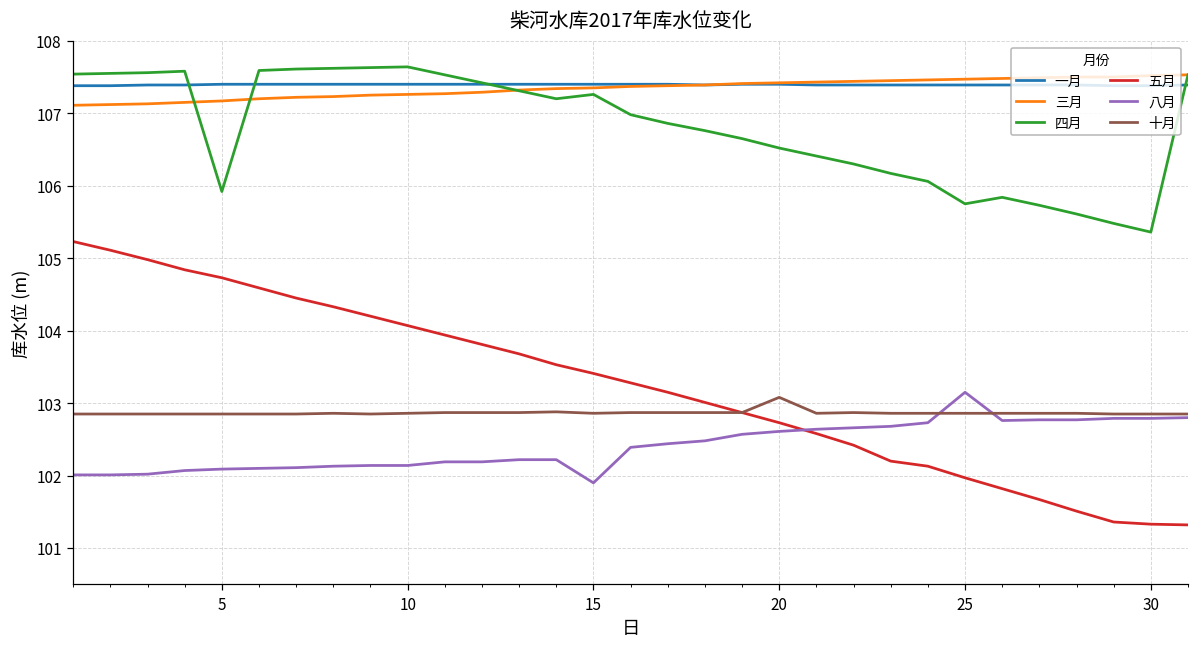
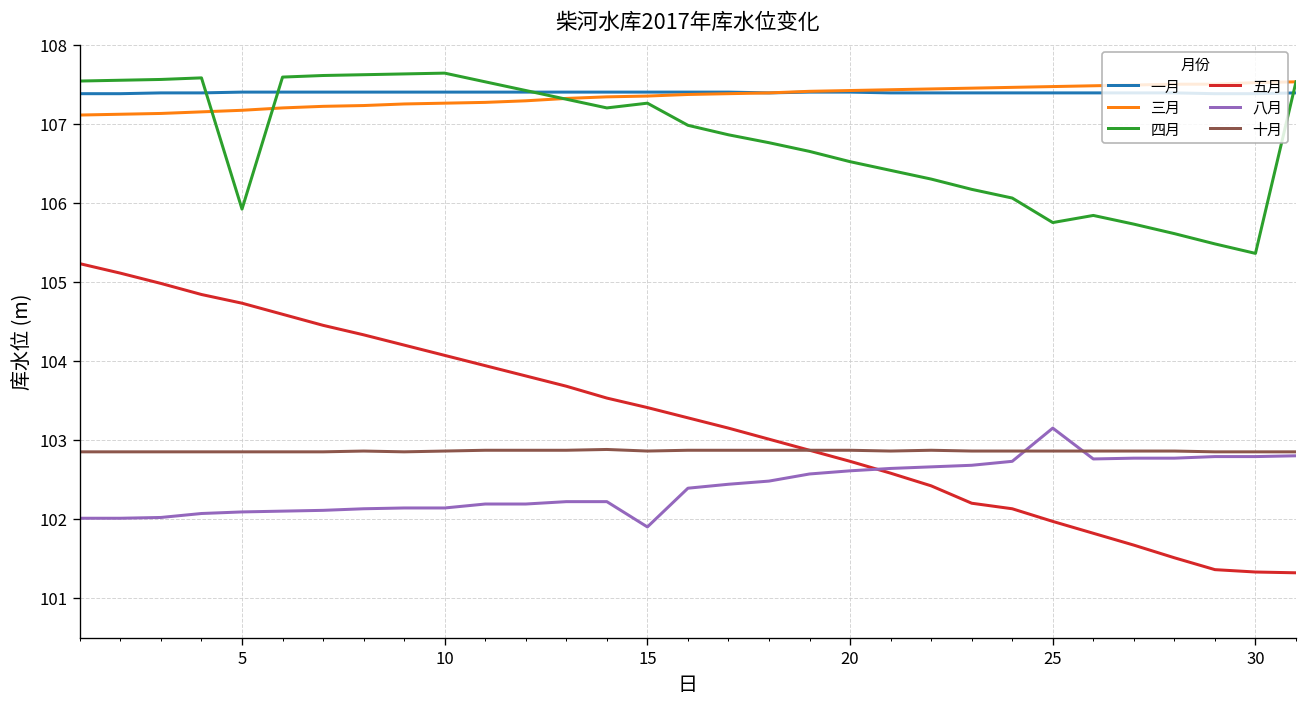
  {
    "一月": {
      "5": 107.4,
      "10": 107.4,
      "15": 107.4,
      "25": 107.4
    },
    "三月": {
      "5": 107.2,
      "10": 107.3,
      "15": 107.4,
      "25": 107.5
    },
    "四月": {
      "5": 105.9,
      "10": 107.6,
      "15": 107.3,
      "20": 106.5,
      "25": 105.8,
      "30": 105.4
    },
    "五月": {
      "5": 104.7,
      "10": 104.1,
      "15": 103.4,
      "20": 102.7,
      "25": 102.0,
      "30": 101.3
    },
    "八月": {
      "5": 102.1,
      "10": 102.1,
      "15": 101.9,
      "20": 102.6,
      "25": 103.2,
      "30": 102.8
    },
    "十月": {
      "5": 102.9,
      "10": 102.9,
      "15": 102.9,
-     "20": 103.1,
+     "20": 102.9,
      "25": 102.9,
      "30": 102.9
    }
  }
